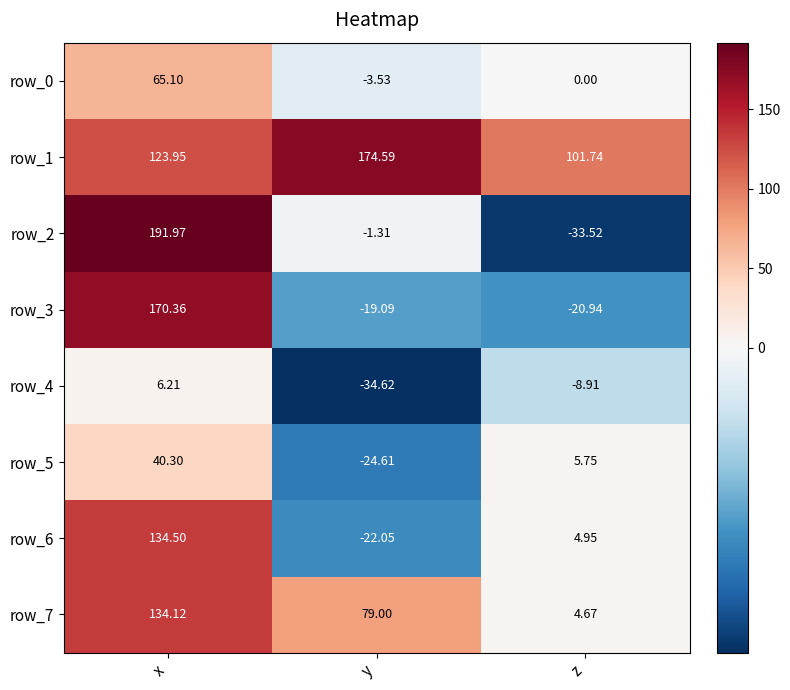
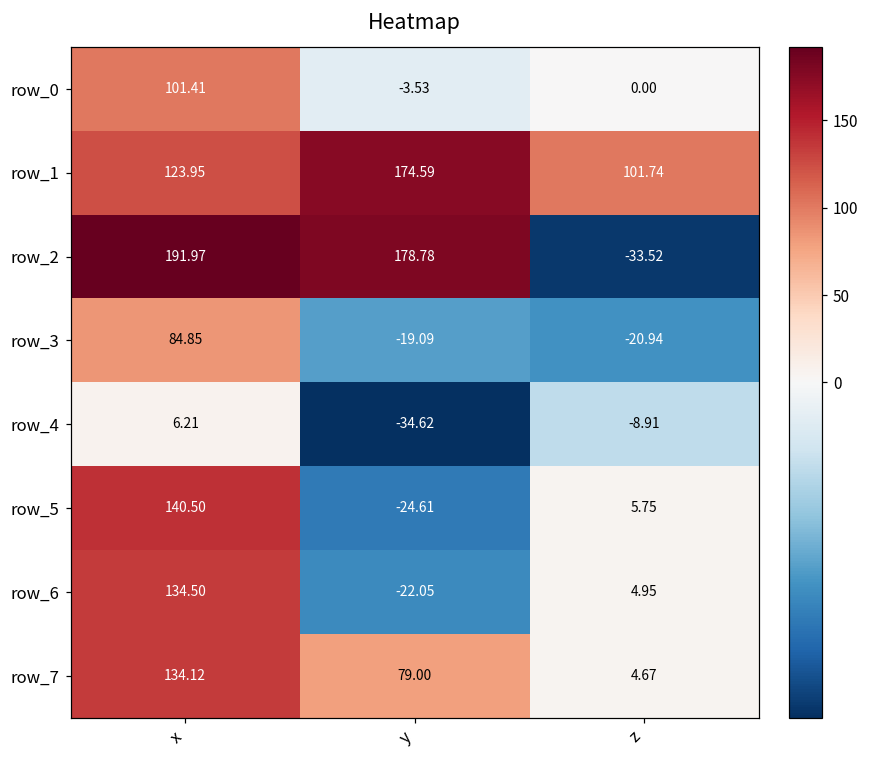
  {
    "row_0": {
-     "x": 65.10,
+     "x": 101.41,
      "y": -3.53,
      "z": 0.00
    },
    "row_1": {
      "x": 123.95,
      "y": 174.59,
      "z": 101.74
    },
    "row_2": {
      "x": 191.97,
-     "y": -1.31,
+     "y": 178.78,
      "z": -33.52
    },
    "row_3": {
-     "x": 170.36,
+     "x": 84.85,
      "y": -19.09,
      "z": -20.94
    },
    "row_4": {
      "x": 6.21,
      "y": -34.62,
      "z": -8.91
    },
    "row_5": {
-     "x": 40.30,
+     "x": 140.50,
      "y": -24.61,
      "z": 5.75
    },
    "row_6": {
      "x": 134.50,
      "y": -22.05,
      "z": 4.95
    },
    "row_7": {
      "x": 134.12,
      "y": 79.00,
      "z": 4.67
    }
  }
